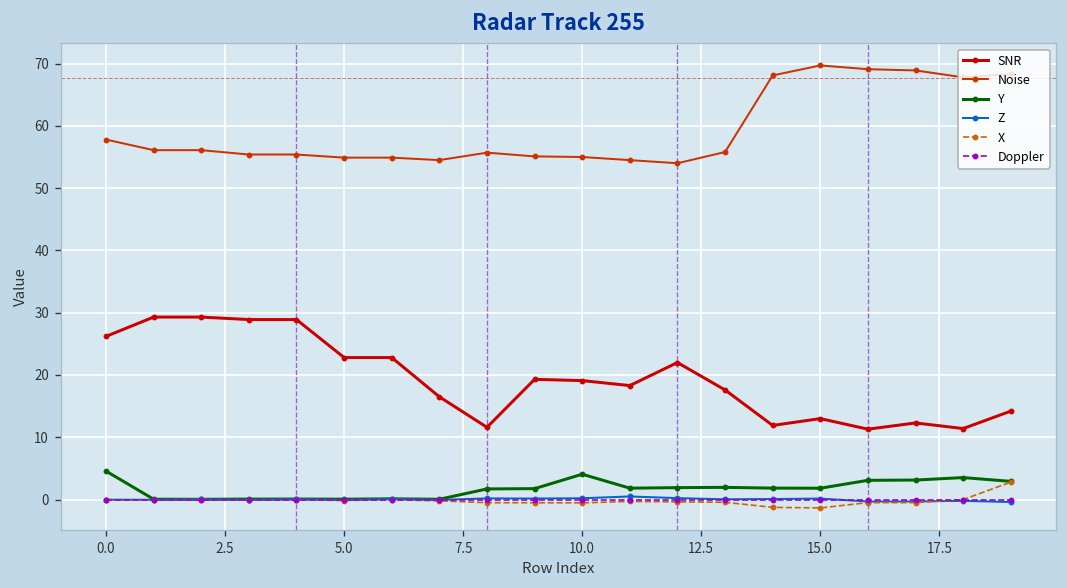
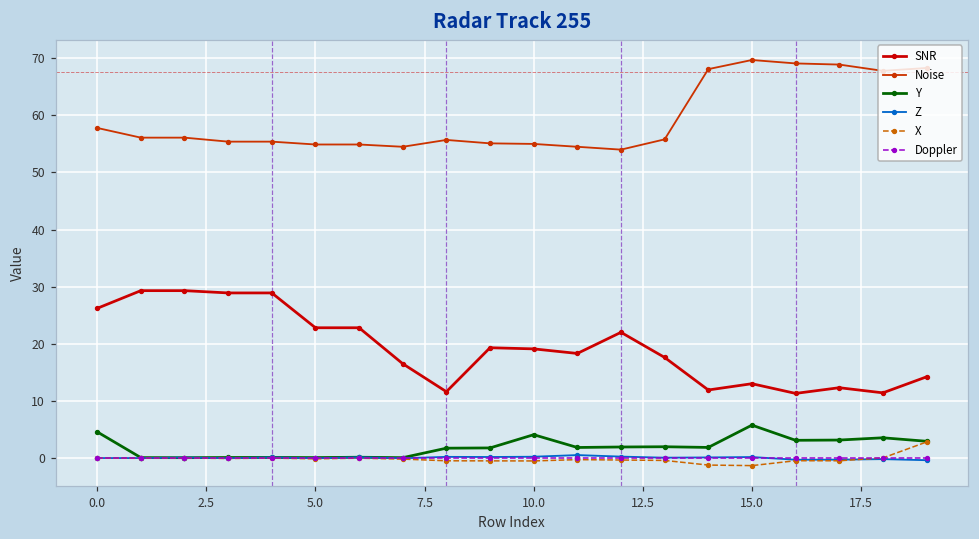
  {
    "Y": {
      "0.0": 5,
      "10.0": 4,
-     "15.0": 2
+     "15.0": 6
    }
  }
